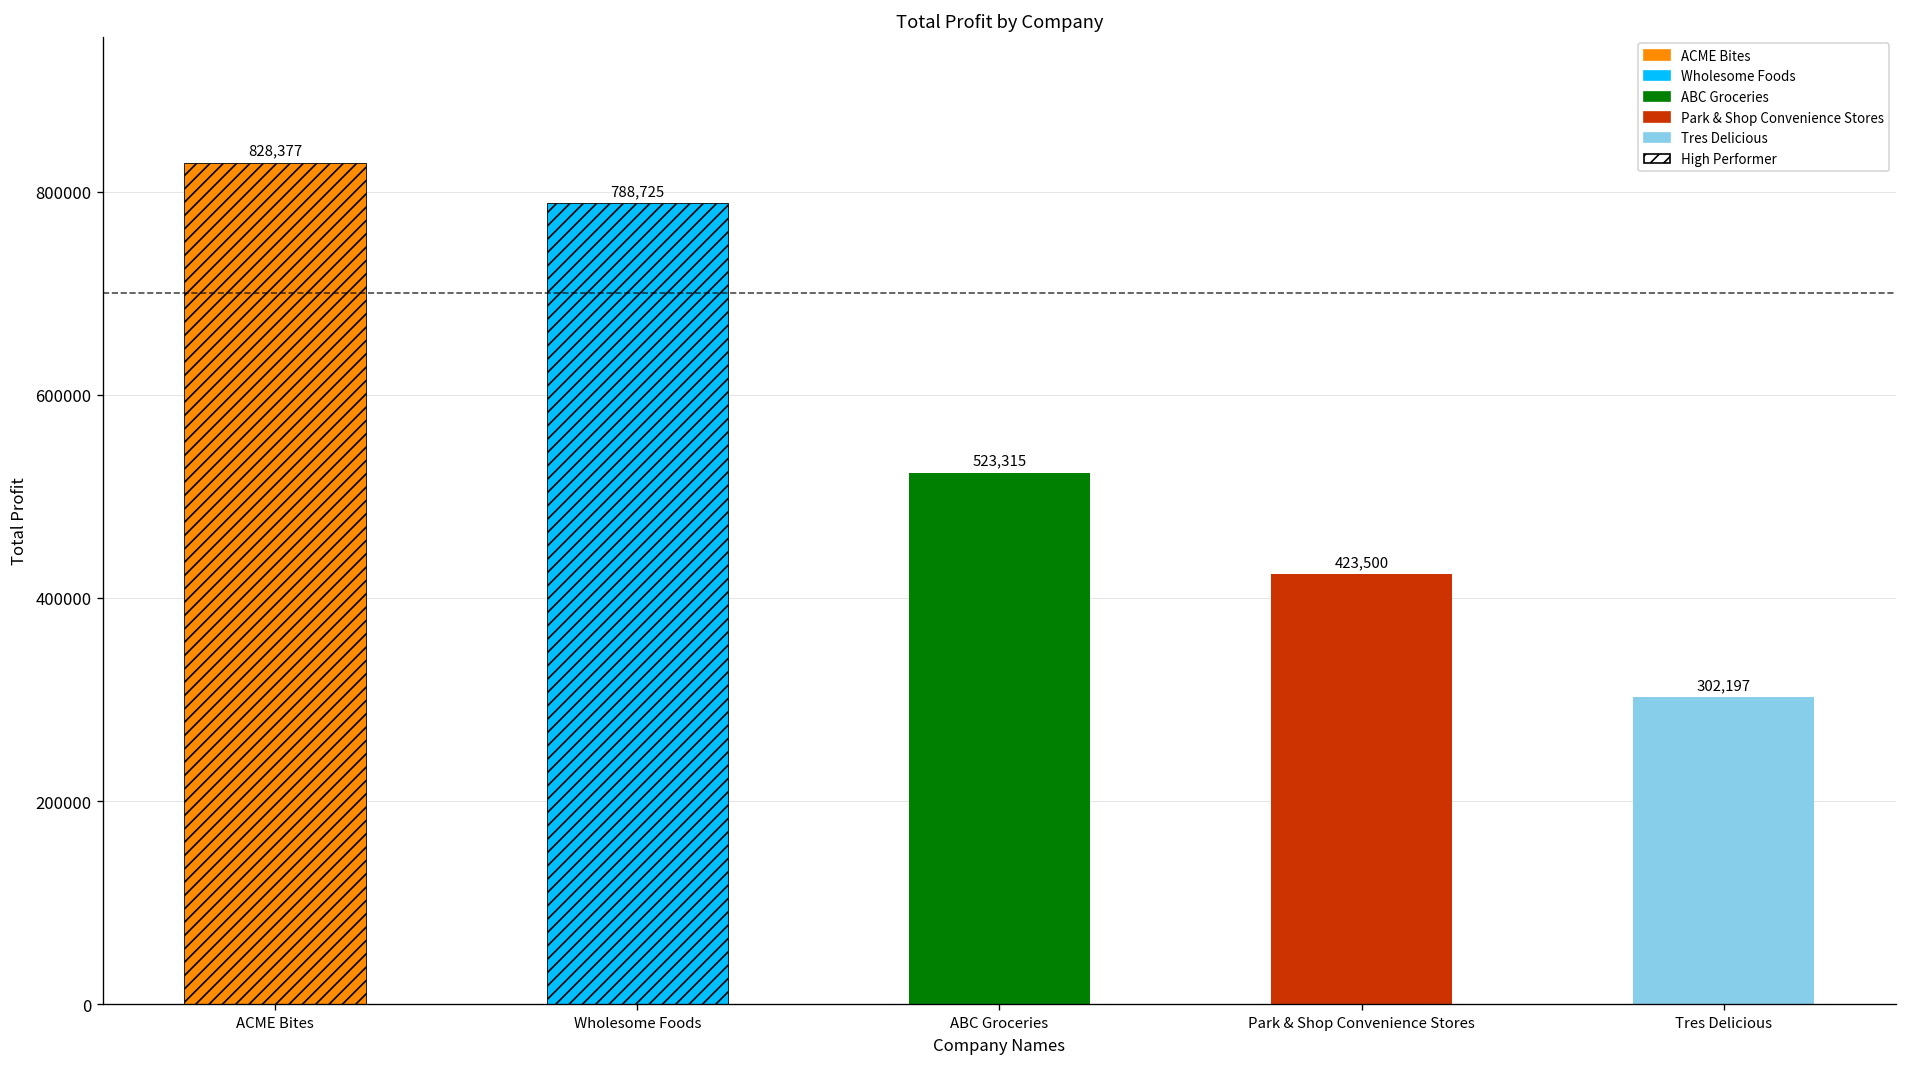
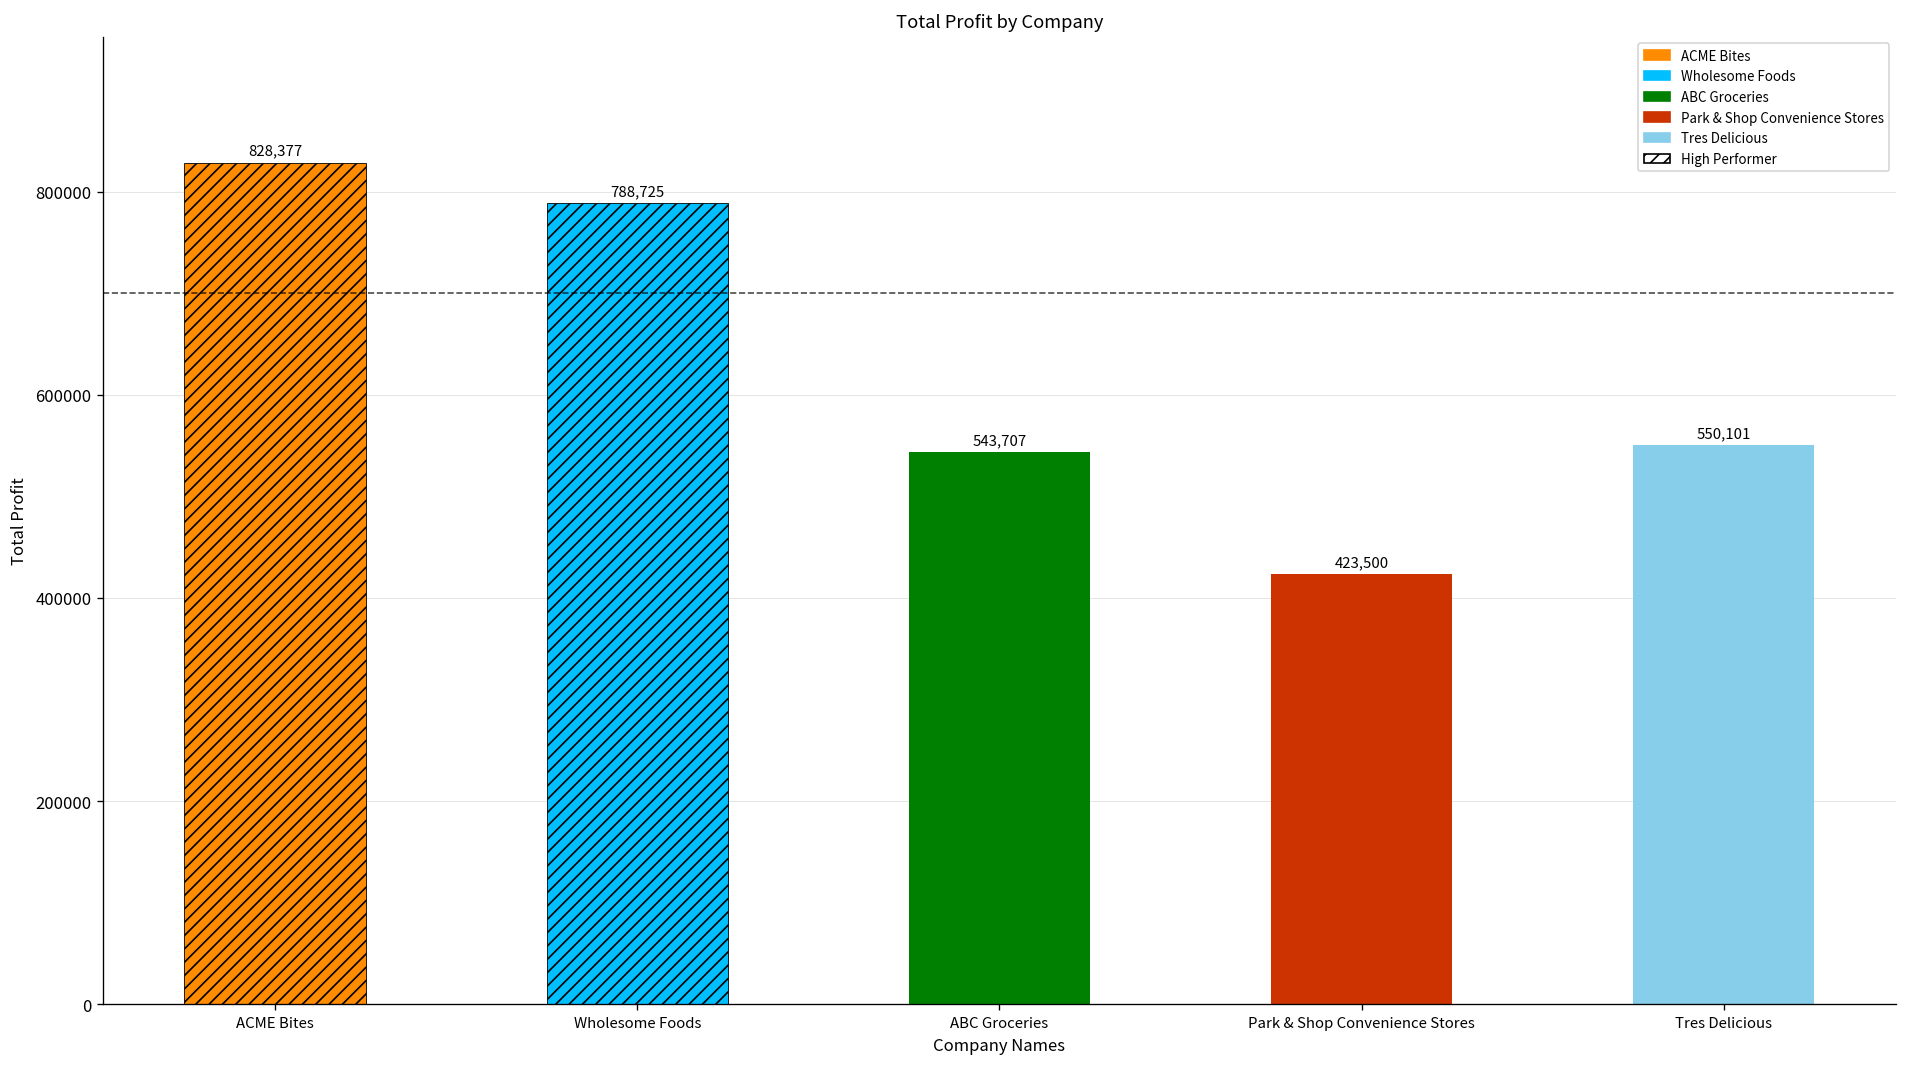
  {
    "ACME Bites": "828,377",
    "Wholesome Foods": "788,725",
-   "ABC Groceries": "523,315",
+   "ABC Groceries": "543,707",
    "Park & Shop Convenience Stores": "423,500",
-   "Tres Delicious": "302,197"
+   "Tres Delicious": "550,101"
  }
